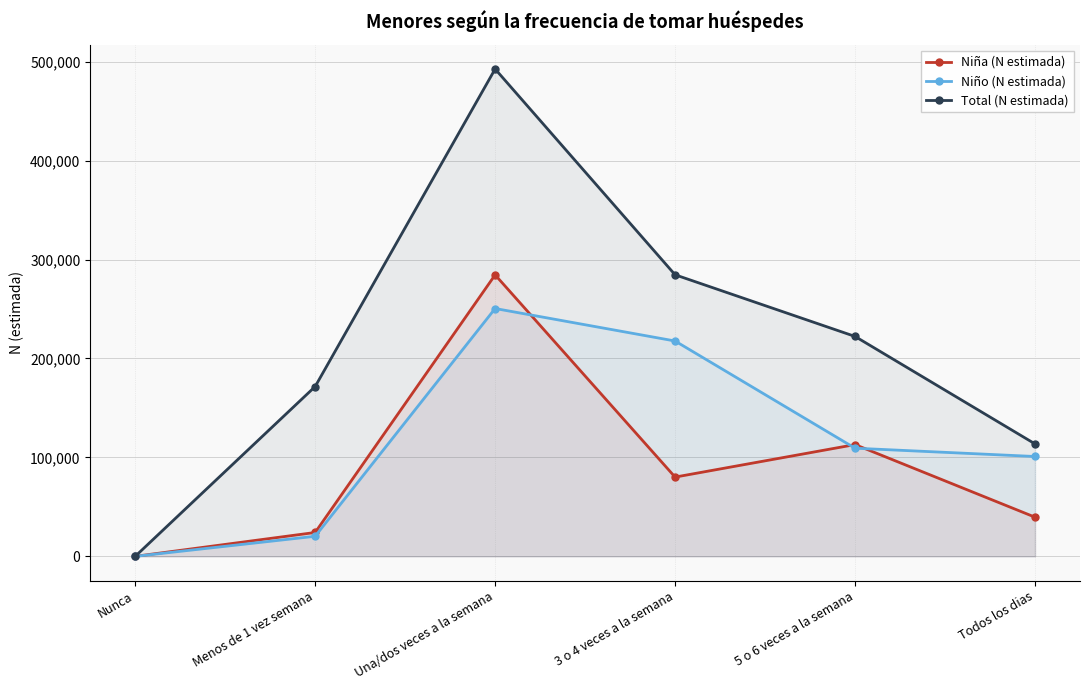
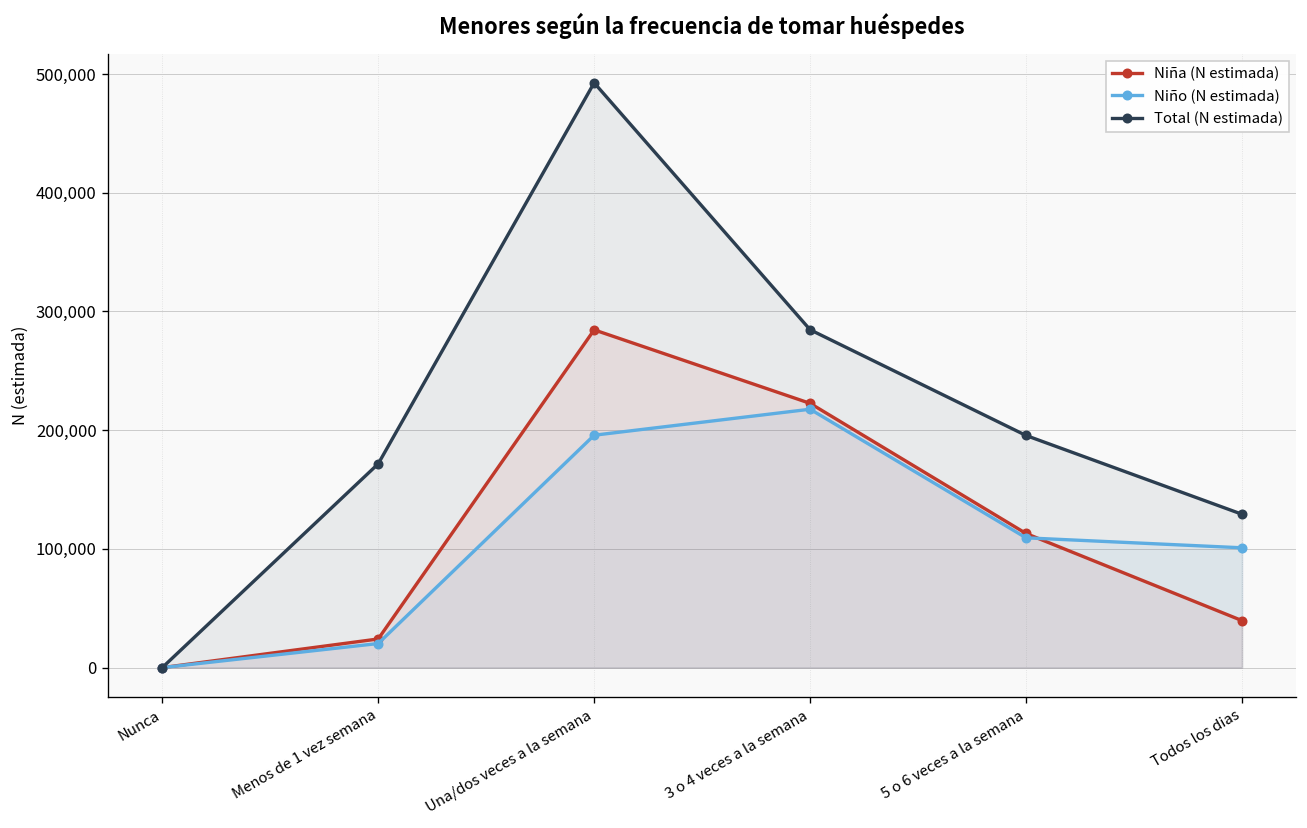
  {
    "Niña (N estimada)": {
      "Menos de 1 vez semana": "20,000",
      "Una/dos veces a la semana": "280,000",
-     "3 o 4 veces a la semana": "80,000",
+     "3 o 4 veces a la semana": "220,000",
      "5 o 6 veces a la semana": "110,000",
      "Todos los dias": "40,000"
    },
    "Niño (N estimada)": {
      "Menos de 1 vez semana": "20,000",
-     "Una/dos veces a la semana": "250,000",
+     "Una/dos veces a la semana": "200,000",
      "3 o 4 veces a la semana": "220,000",
      "5 o 6 veces a la semana": "110,000",
      "Todos los dias": "100,000"
    },
    "Total (N estimada)": {
      "Menos de 1 vez semana": "170,000",
      "Una/dos veces a la semana": "490,000",
      "3 o 4 veces a la semana": "280,000",
-     "5 o 6 veces a la semana": "220,000",
-     "Todos los dias": "110,000"
+     "5 o 6 veces a la semana": "200,000",
+     "Todos los dias": "130,000"
    }
  }
